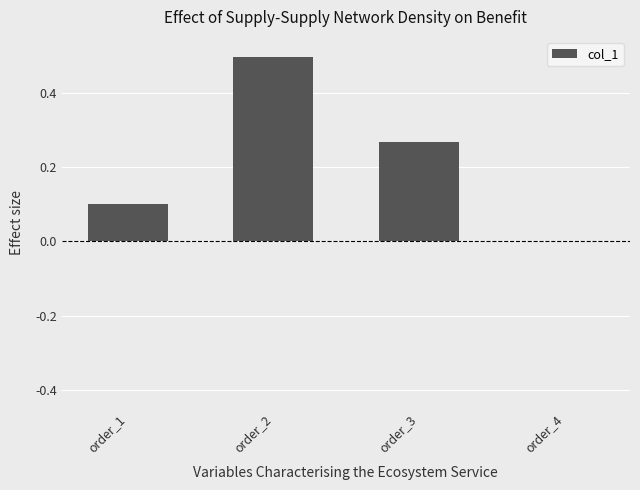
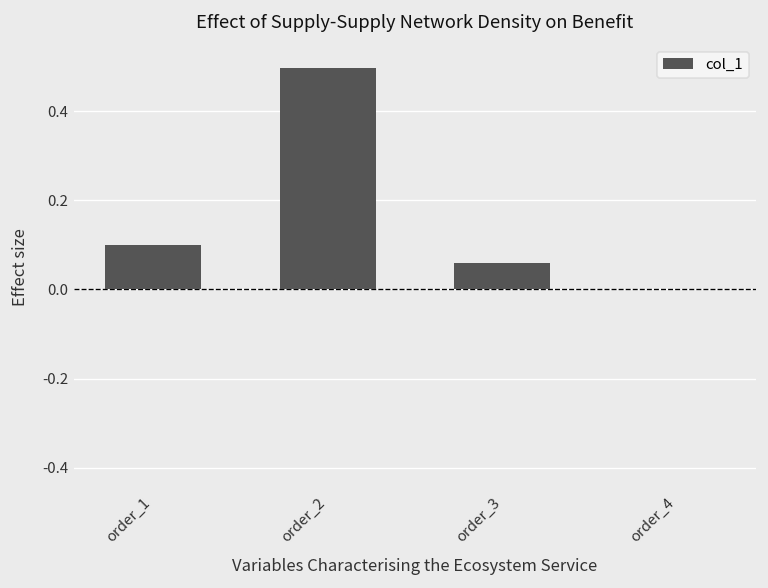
  {
    "order_1": 0.10,
    "order_2": 0.50,
-   "order_3": 0.27
+   "order_3": 0.06
  }
